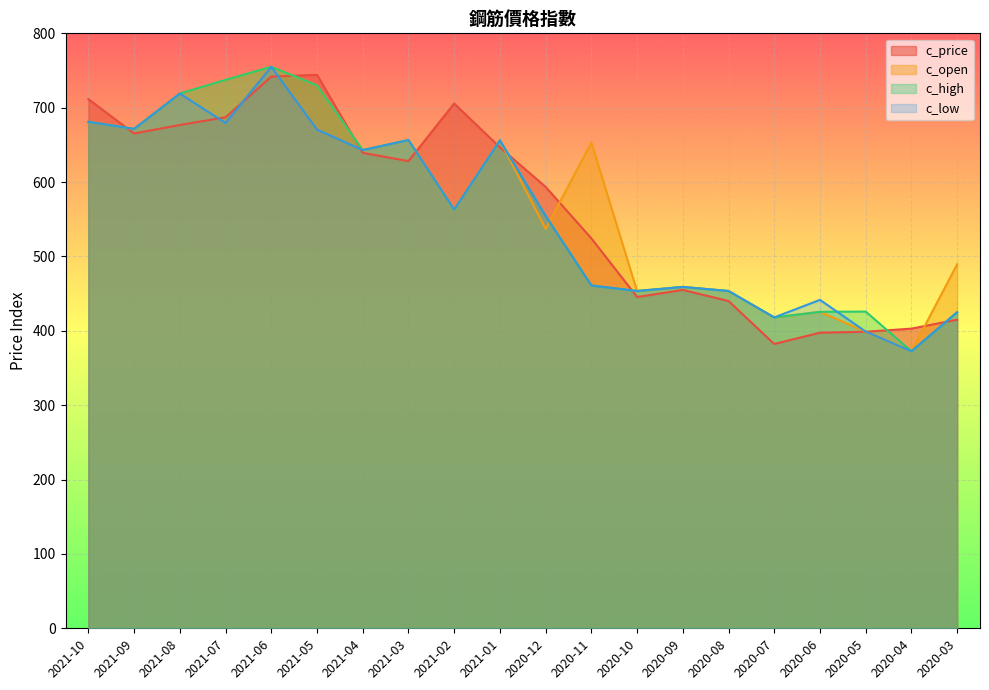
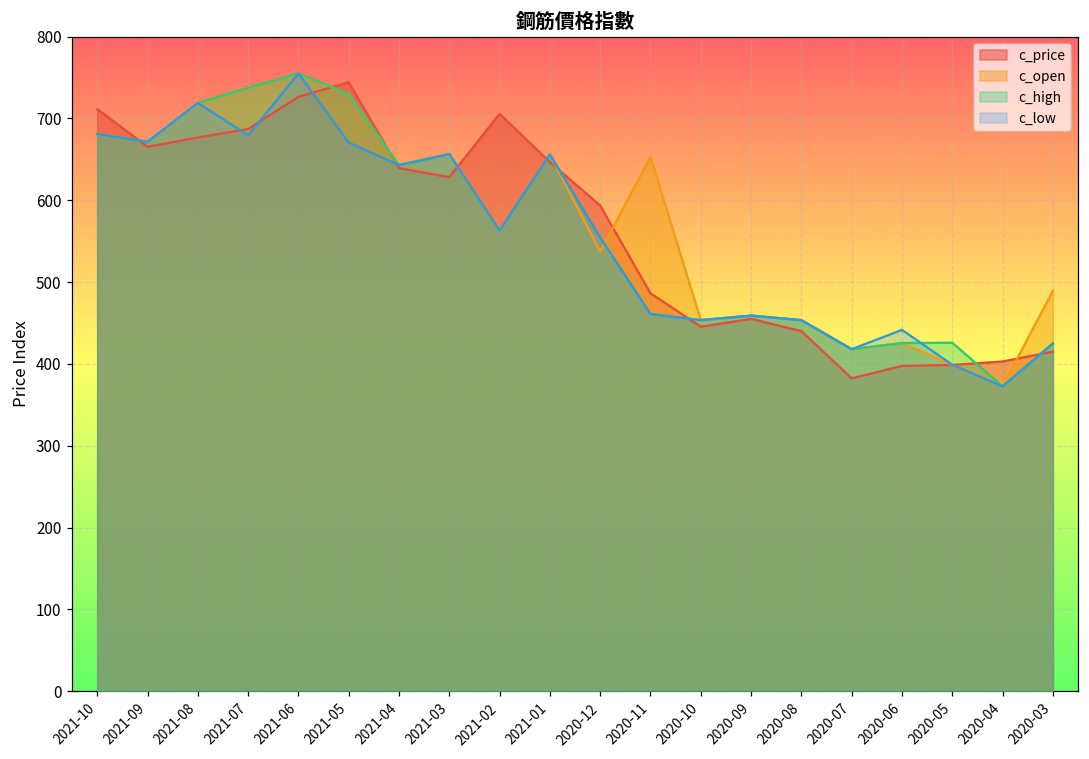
  {
    "c_price": {
      "2021-10": 710,
      "2021-09": 670,
      "2021-08": 680,
      "2021-07": 690,
-     "2021-06": 740,
+     "2021-06": 730,
      "2021-05": 740,
      "2021-04": 640,
      "2021-03": 630,
      "2021-02": 710,
      "2021-01": 650,
      "2020-12": 590,
-     "2020-11": 520,
+     "2020-11": 490,
      "2020-10": 450,
      "2020-09": 450,
      "2020-08": 440,
      "2020-07": 380,
      "2020-06": 400,
      "2020-04": 400,
      "2020-03": 420
    },
    "c_open": {
      "2020-12": 540,
      "2020-11": 650,
      "2020-03": 490
    }
  }
